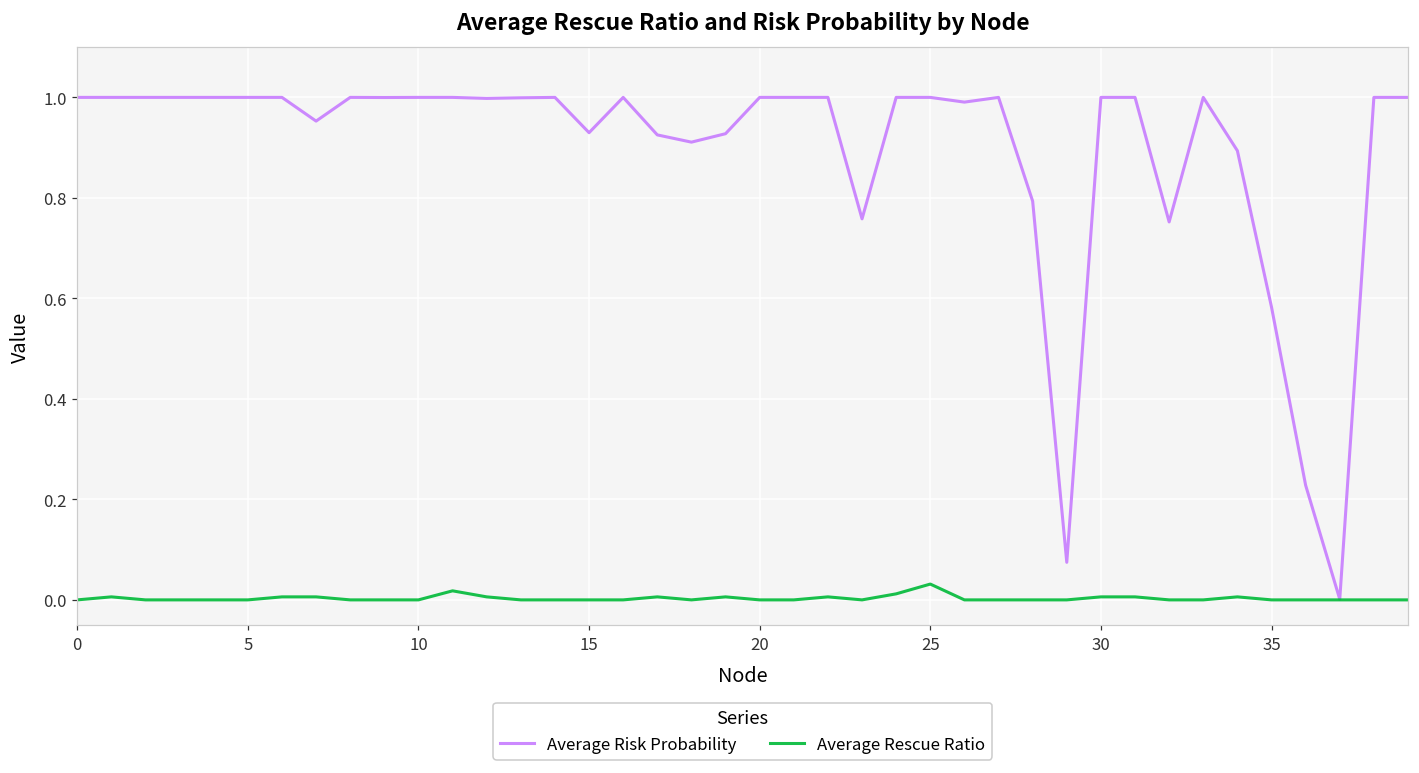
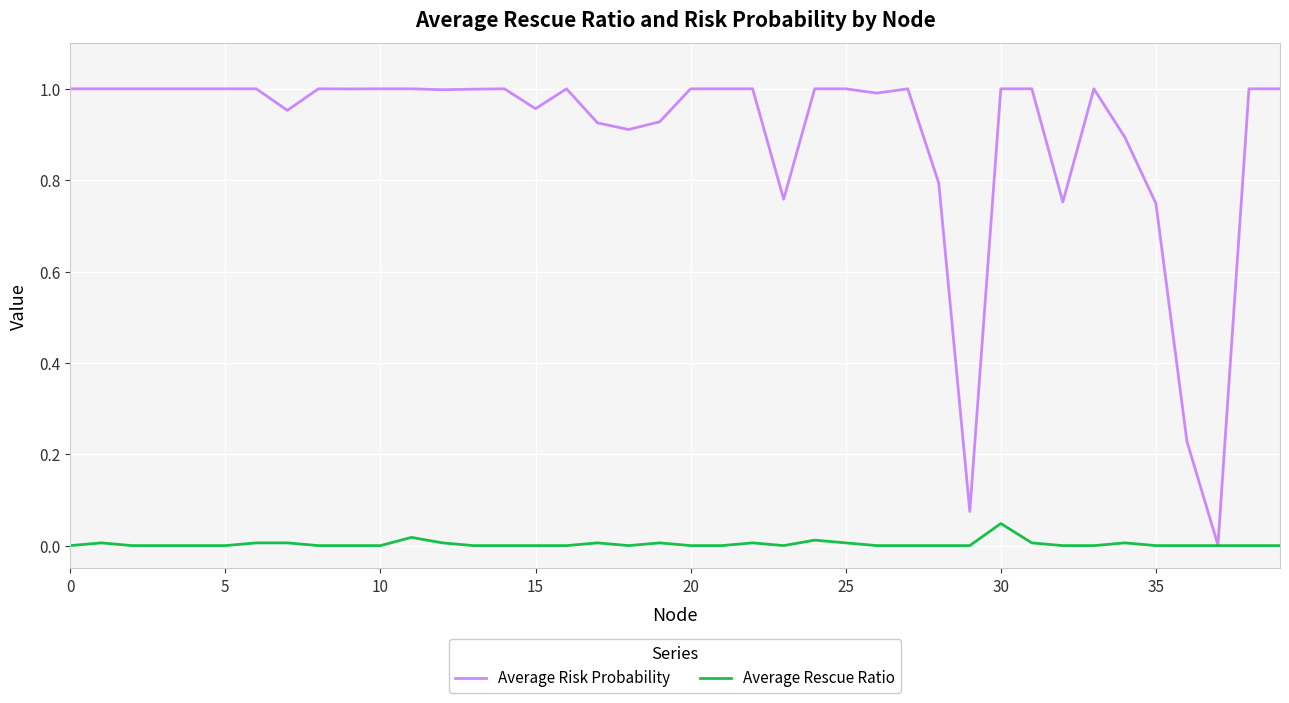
  {
    "Average Risk Probability": {
      "0": 1.00,
      "5": 1.00,
      "10": 1.00,
-     "15": 0.93,
+     "15": 0.96,
      "20": 1.00,
      "25": 1.00,
      "30": 1.00,
-     "35": 0.58
+     "35": 0.75
    },
    "Average Rescue Ratio": {
      "0": 0.00,
      "5": 0.00,
      "10": 0.00,
      "15": 0.00,
      "20": 0.00,
-     "25": 0.03,
-     "30": 0.01,
+     "25": 0.01,
+     "30": 0.05,
      "35": 0.00
    }
  }
